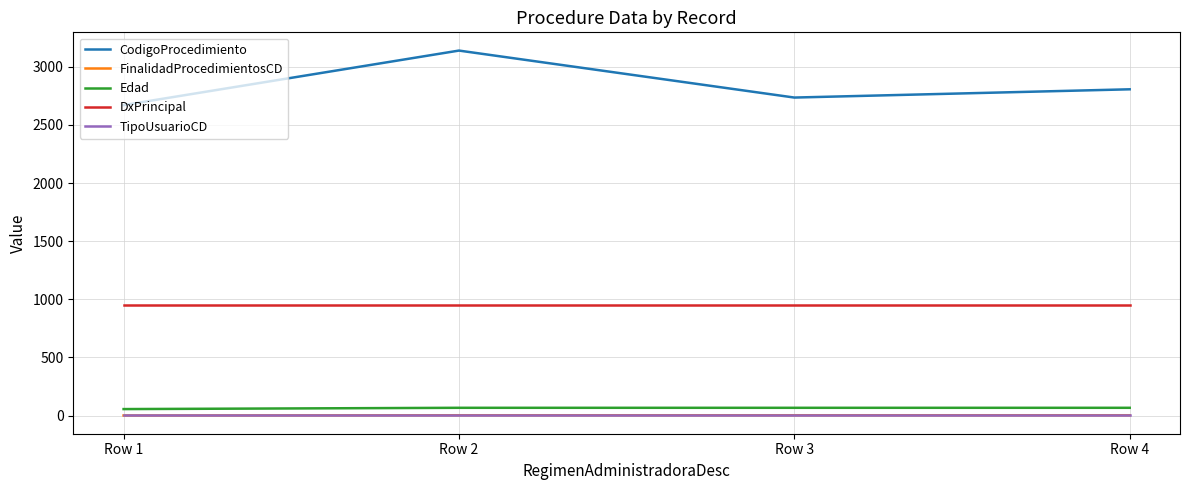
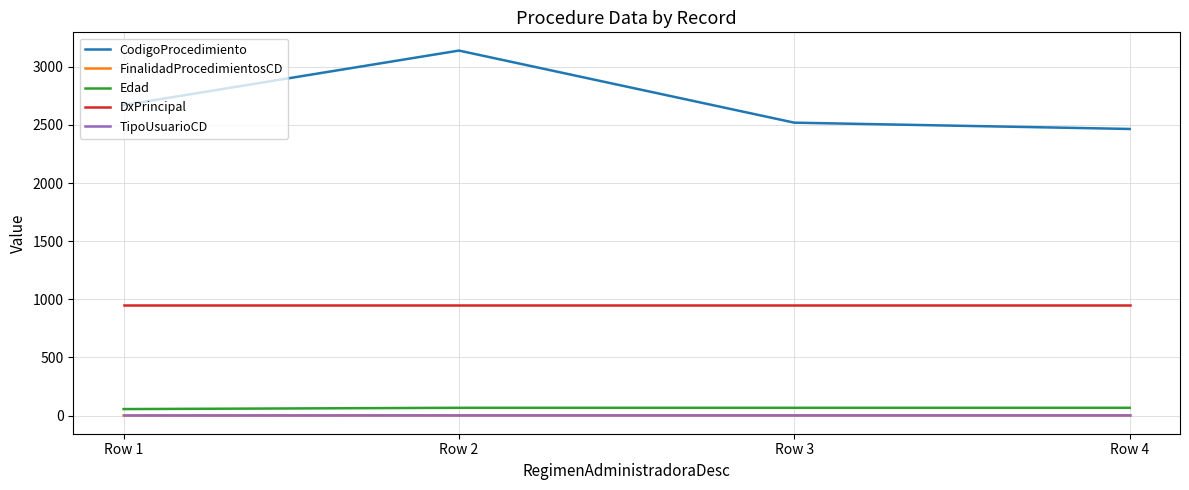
  {
    "CodigoProcedimiento": {
      "Row 2": 3140,
-     "Row 3": 2740,
-     "Row 4": 2810
+     "Row 3": 2520,
+     "Row 4": 2470
    },
    "Edad": {
      "Row 1": 60,
      "Row 2": 70,
      "Row 3": 70,
      "Row 4": 70
    },
    "DxPrincipal": {
      "Row 1": 960,
      "Row 2": 960,
      "Row 3": 960,
      "Row 4": 960
    }
  }
